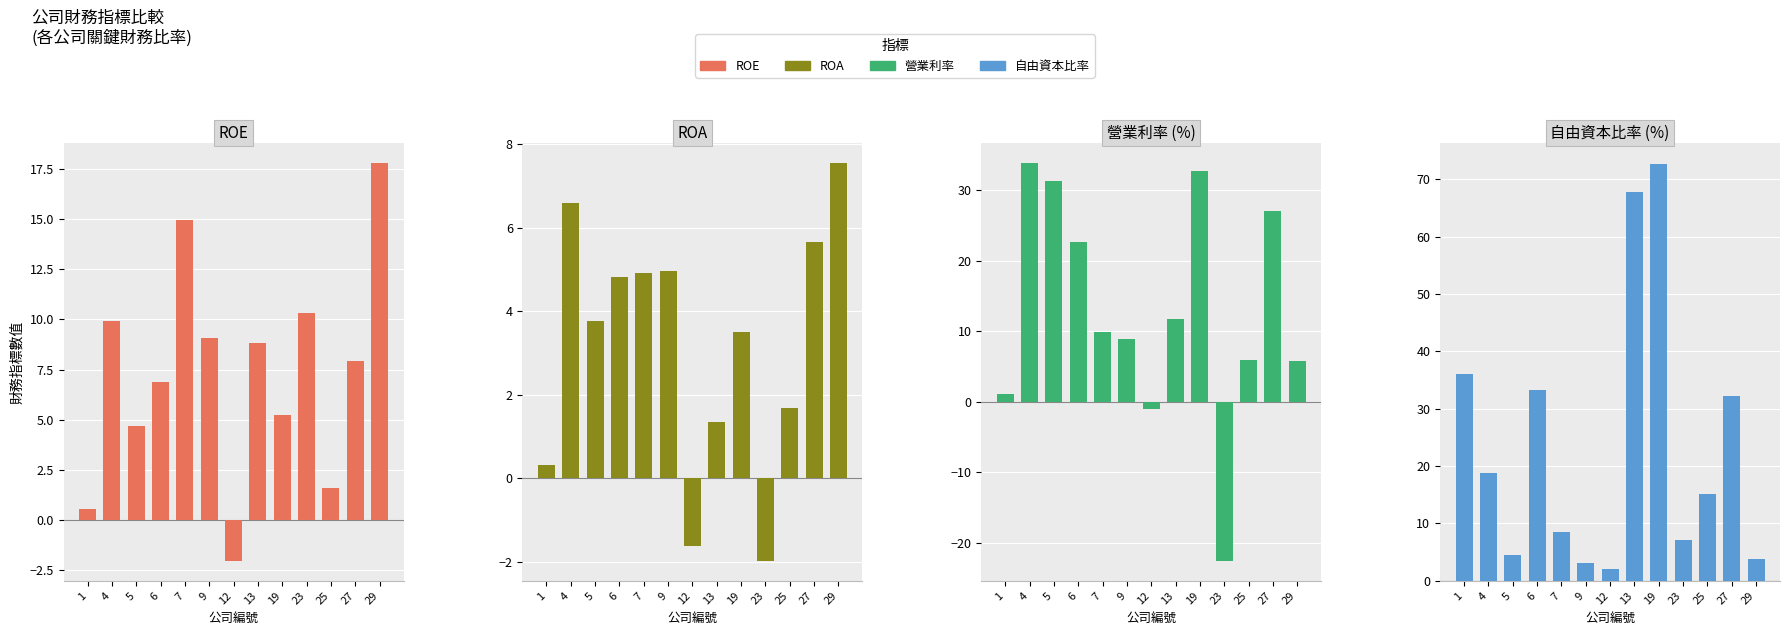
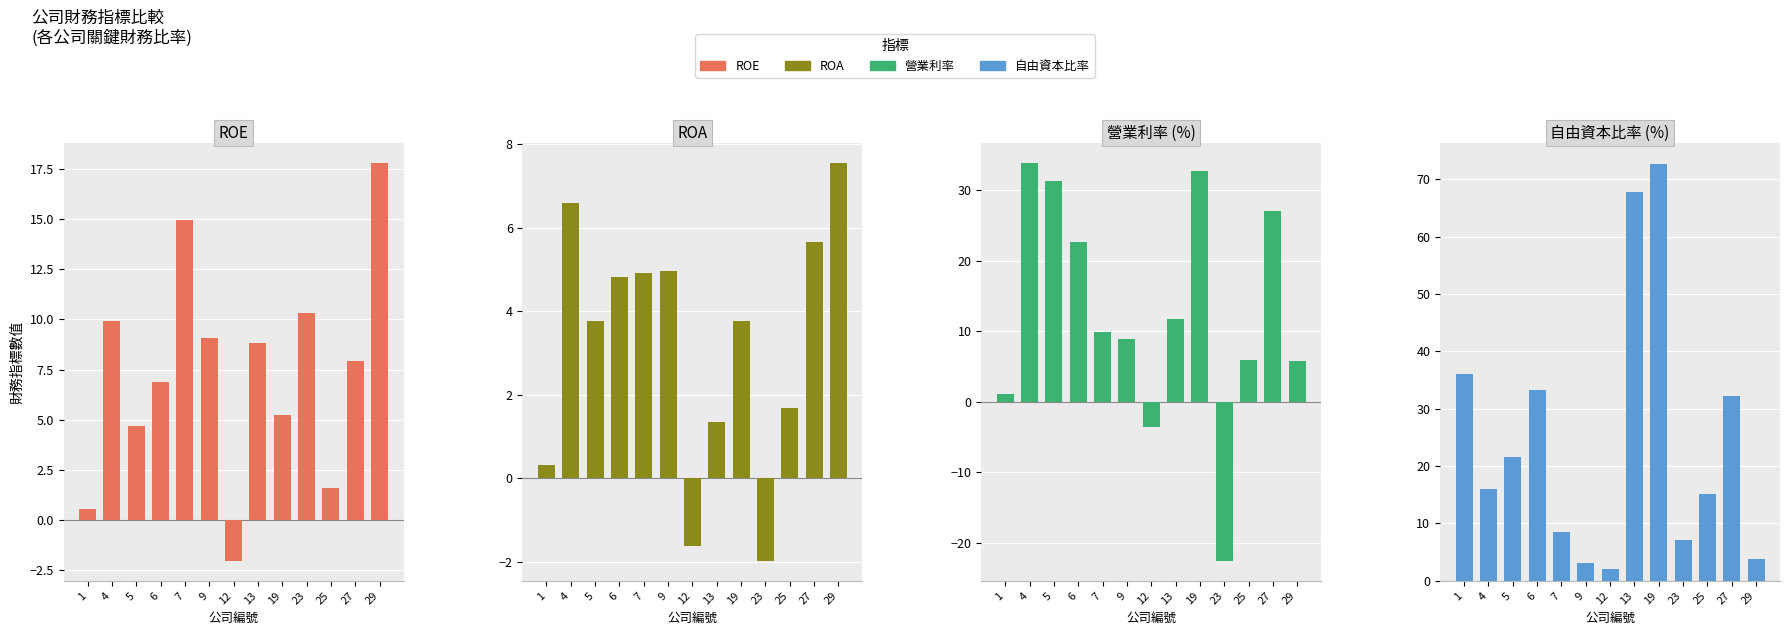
  {
    "ROE": {
      "1": 0.5,
      "4": 9.9,
      "5": 4.7,
      "6": 6.9,
      "7": 15.0,
      "9": 9.1,
      "12": -2.0,
      "13": 8.8,
      "19": 5.2,
      "23": 10.3,
      "25": 1.6,
      "27": 7.9,
      "29": 17.8
    },
    "ROA": {
      "1": 0.3,
      "4": 6.6,
      "5": 3.8,
      "6": 4.8,
      "7": 4.9,
      "9": 5.0,
      "12": -1.6,
      "13": 1.3,
-     "19": 3.5,
+     "19": 3.8,
      "23": -2.0,
      "25": 1.7,
      "27": 5.7,
      "29": 7.6
    },
    "營業利率 (%)": {
      "1": 1,
      "4": 34,
      "5": 31,
      "6": 23,
      "7": 10,
      "9": 9,
-     "12": -1,
+     "12": -4,
      "13": 12,
      "19": 33,
      "23": -23,
      "25": 6,
      "27": 27,
      "29": 6
    },
    "自由資本比率 (%)": {
      "1": 36,
-     "4": 19,
-     "5": 5,
+     "4": 16,
+     "5": 22,
      "6": 33,
      "7": 9,
      "9": 3,
      "12": 2,
      "13": 68,
      "19": 73,
      "23": 7,
      "25": 15,
      "27": 32,
      "29": 4
    }
  }
